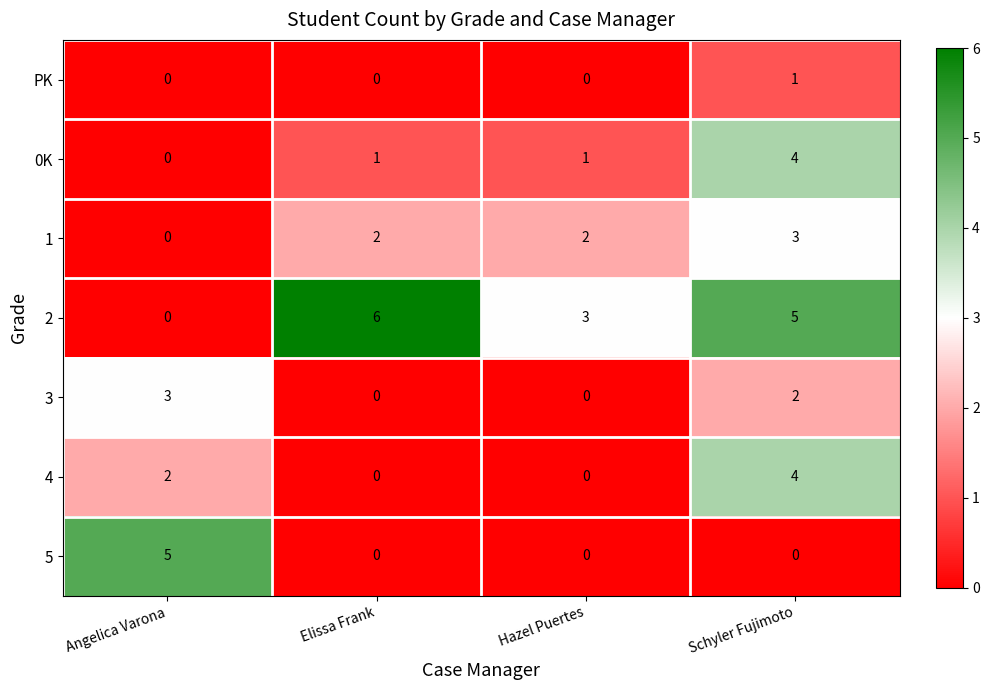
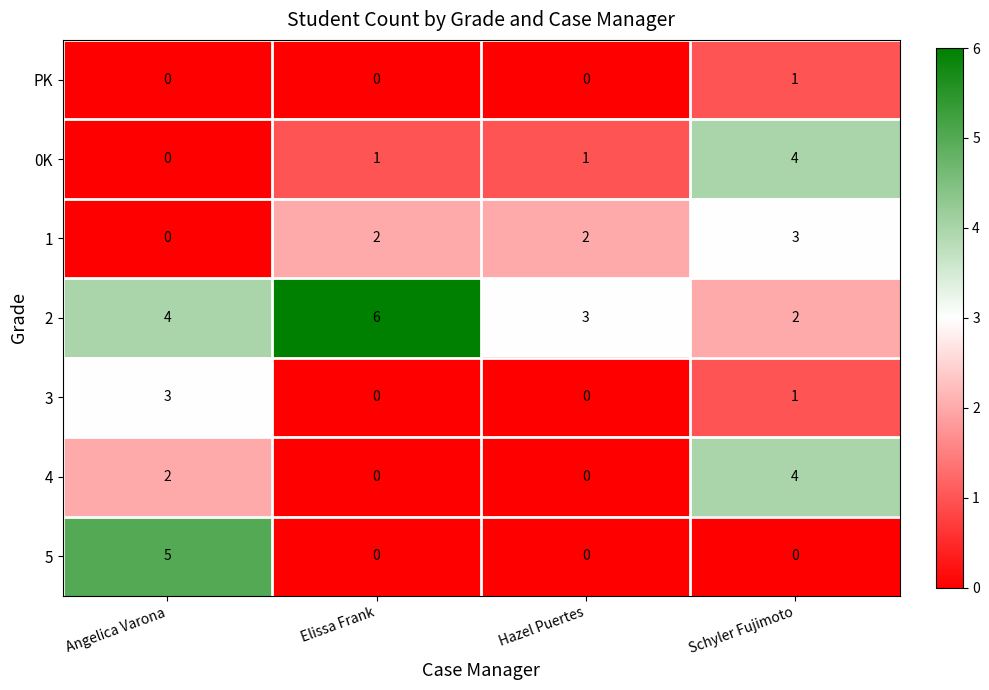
  {
    "PK": {
      "Angelica Varona": 0,
      "Elissa Frank": 0,
      "Hazel Puertes": 0,
      "Schyler Fujimoto": 1
    },
    "0K": {
      "Angelica Varona": 0,
      "Elissa Frank": 1,
      "Hazel Puertes": 1,
      "Schyler Fujimoto": 4
    },
    "1": {
      "Angelica Varona": 0,
      "Elissa Frank": 2,
      "Hazel Puertes": 2,
      "Schyler Fujimoto": 3
    },
    "2": {
-     "Angelica Varona": 0,
+     "Angelica Varona": 4,
      "Elissa Frank": 6,
      "Hazel Puertes": 3,
-     "Schyler Fujimoto": 5
+     "Schyler Fujimoto": 2
    },
    "3": {
      "Angelica Varona": 3,
      "Elissa Frank": 0,
      "Hazel Puertes": 0,
-     "Schyler Fujimoto": 2
+     "Schyler Fujimoto": 1
    },
    "4": {
      "Angelica Varona": 2,
      "Elissa Frank": 0,
      "Hazel Puertes": 0,
      "Schyler Fujimoto": 4
    },
    "5": {
      "Angelica Varona": 5,
      "Elissa Frank": 0,
      "Hazel Puertes": 0,
      "Schyler Fujimoto": 0
    }
  }
